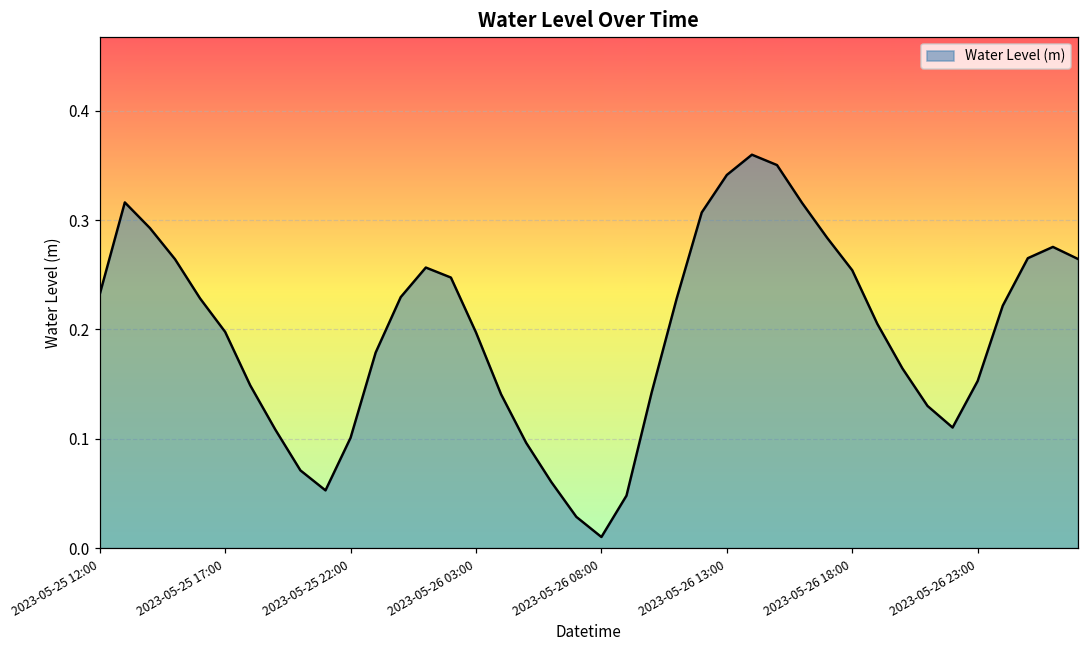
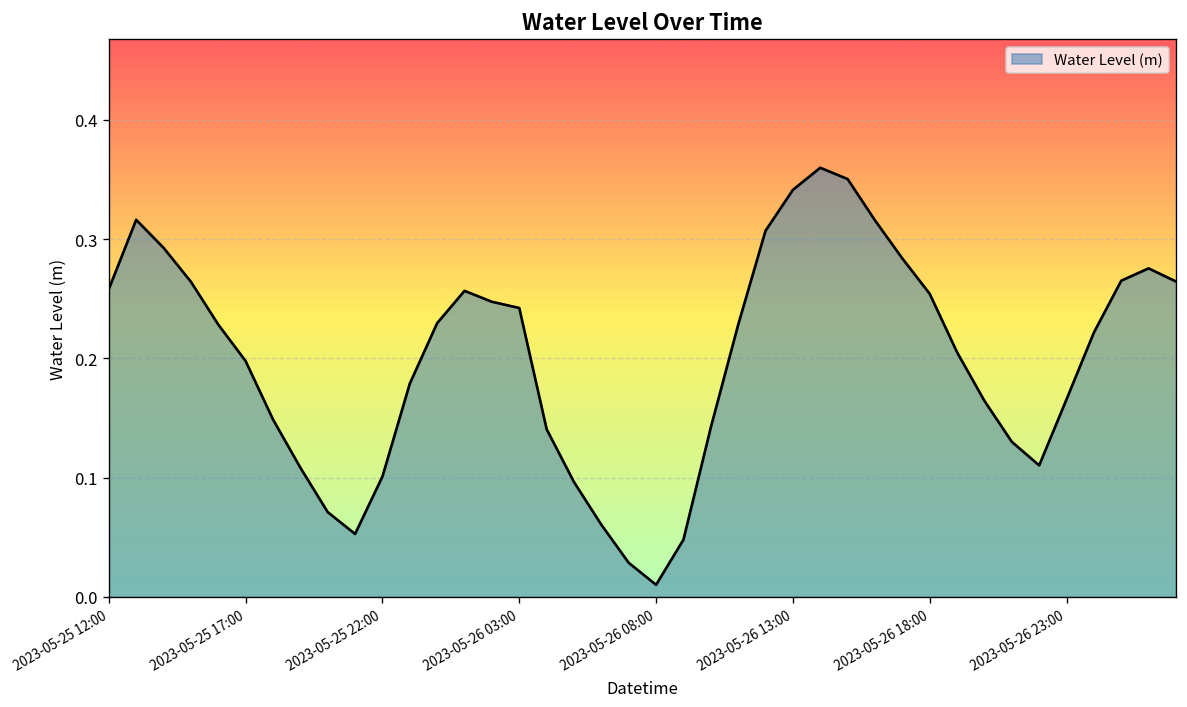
  {
-   "2023-05-25 12:00": 0.23,
+   "2023-05-25 12:00": 0.26,
    "2023-05-25 17:00": 0.20,
    "2023-05-25 22:00": 0.10,
-   "2023-05-26 03:00": 0.20,
+   "2023-05-26 03:00": 0.24,
    "2023-05-26 08:00": 0.01,
    "2023-05-26 13:00": 0.34,
    "2023-05-26 18:00": 0.25,
-   "2023-05-26 23:00": 0.15
+   "2023-05-26 23:00": 0.17
  }
